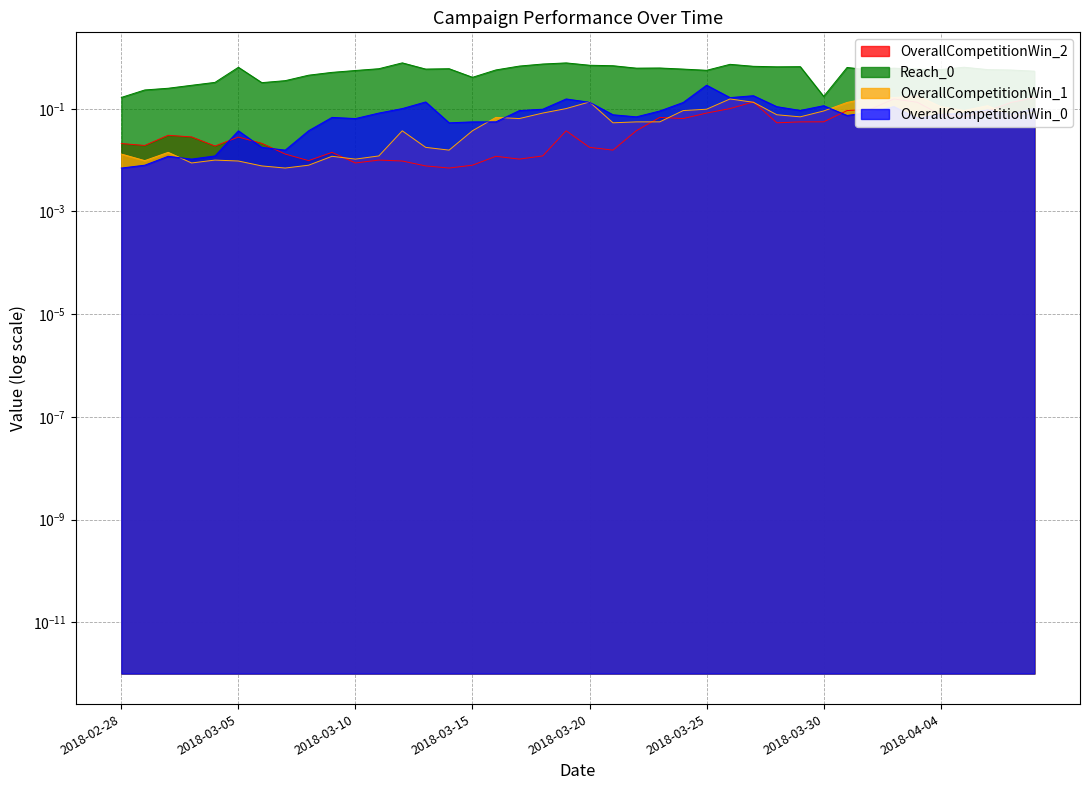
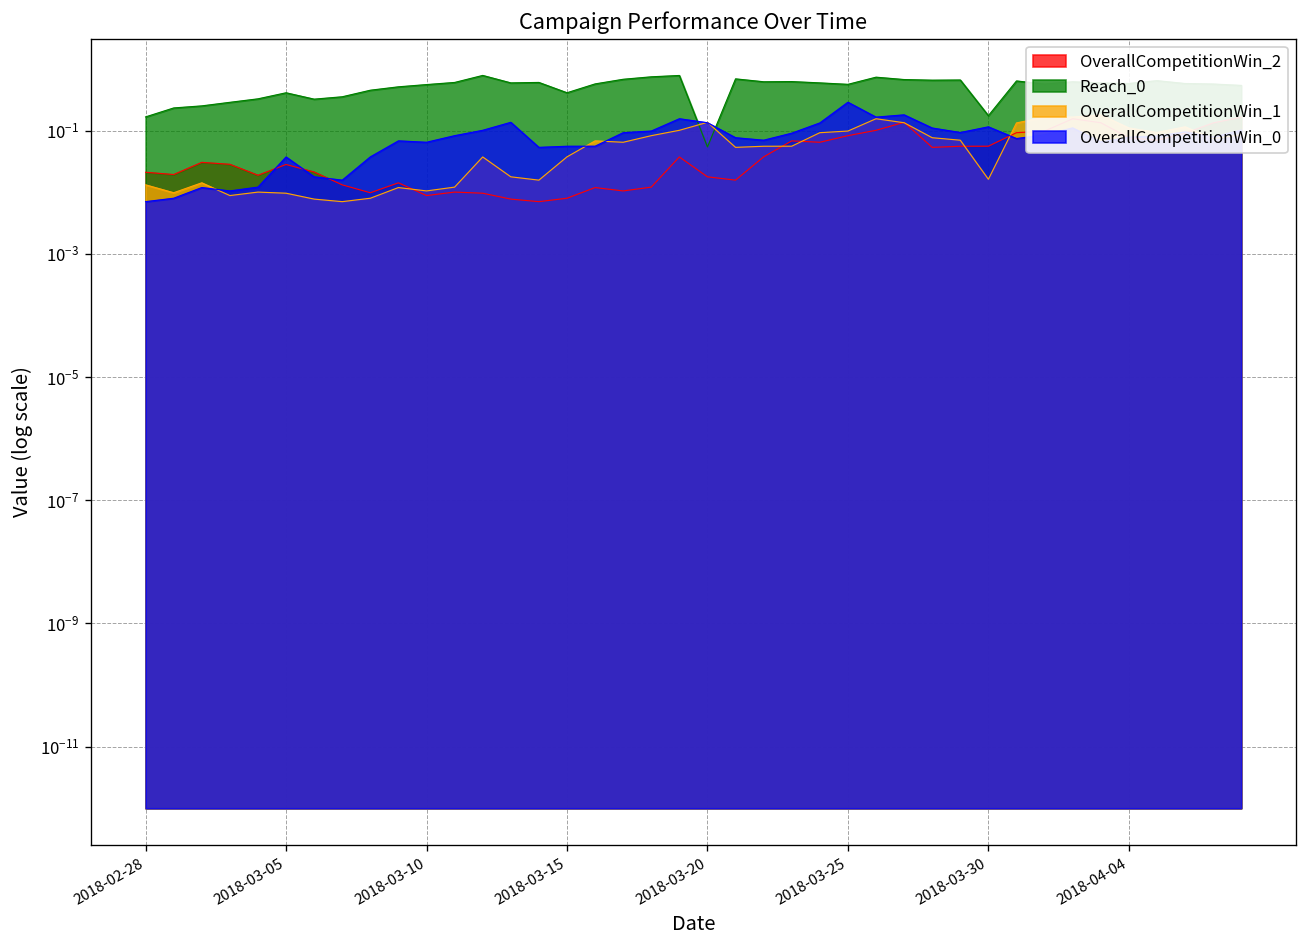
  {
    "OverallCompetitionWin_2": {
      "2018-02-28": 0.021,
      "2018-03-05": 0.03,
      "2018-03-10": 0.009,
      "2018-03-15": 0.008,
      "2018-03-20": 0.018,
      "2018-03-25": 0.08,
      "2018-03-30": 0.06
    },
    "Reach_0": {
      "2018-02-28": 0.17,
-     "2018-03-05": 0.6,
+     "2018-03-05": 0.4,
      "2018-03-10": 0.6,
      "2018-03-15": 0.4,
-     "2018-03-20": 0.7,
+     "2018-03-20": 0.05,
      "2018-03-25": 0.6,
      "2018-03-30": 0.17
    },
    "OverallCompetitionWin_1": {
      "2018-02-28": 0.013,
      "2018-03-05": 0.010,
      "2018-03-10": 0.010,
      "2018-03-15": 0.04,
      "2018-03-25": 0.10,
-     "2018-03-30": 0.09
+     "2018-03-30": 0.016
    },
    "OverallCompetitionWin_0": {
      "2018-02-28": 0.007,
      "2018-03-05": 0.04,
      "2018-03-10": 0.06,
      "2018-03-15": 0.06,
      "2018-03-25": 0.3,
      "2018-03-30": 0.11
    }
  }
